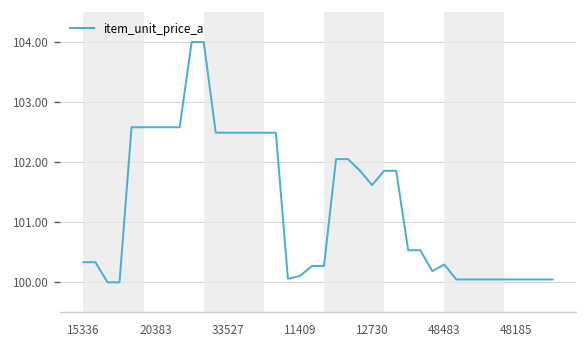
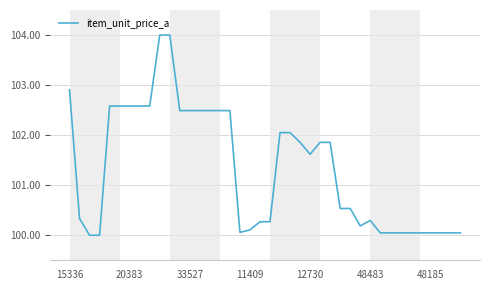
  {
-   "15336": 100.3,
+   "15336": 102.9,
    "20383": 102.6,
    "33527": 102.5,
    "11409": 100.1,
    "12730": 101.6,
    "48483": 100.3,
    "48185": 100.0
  }
